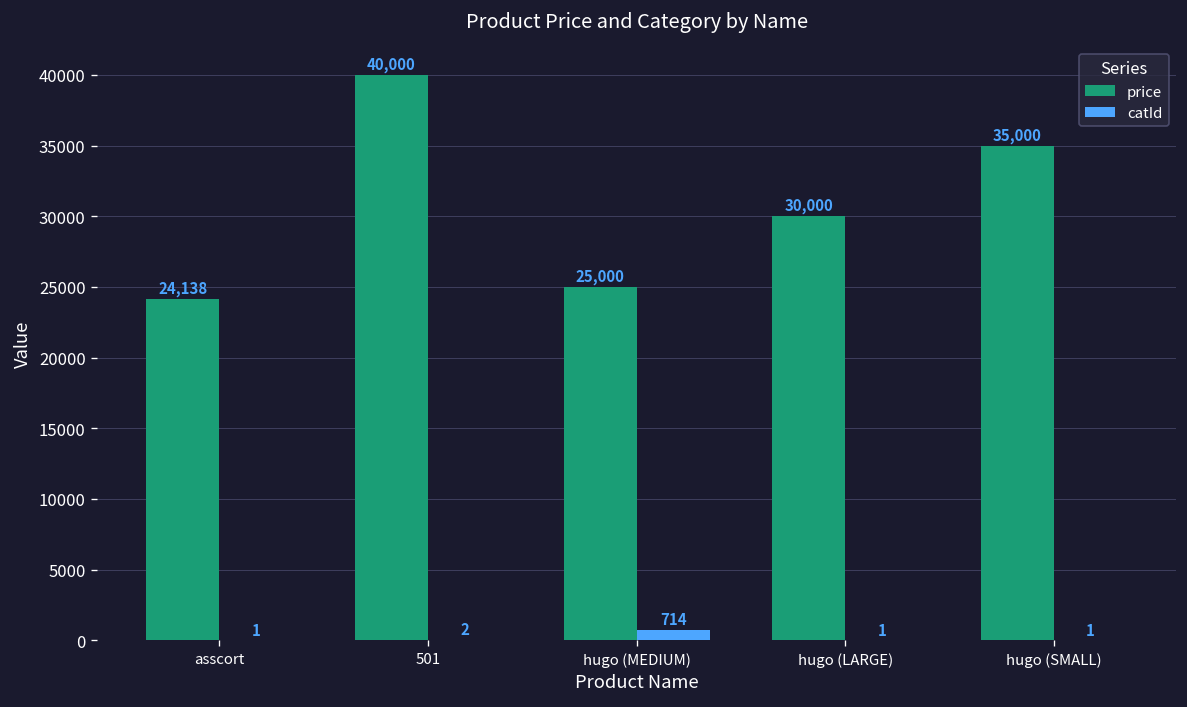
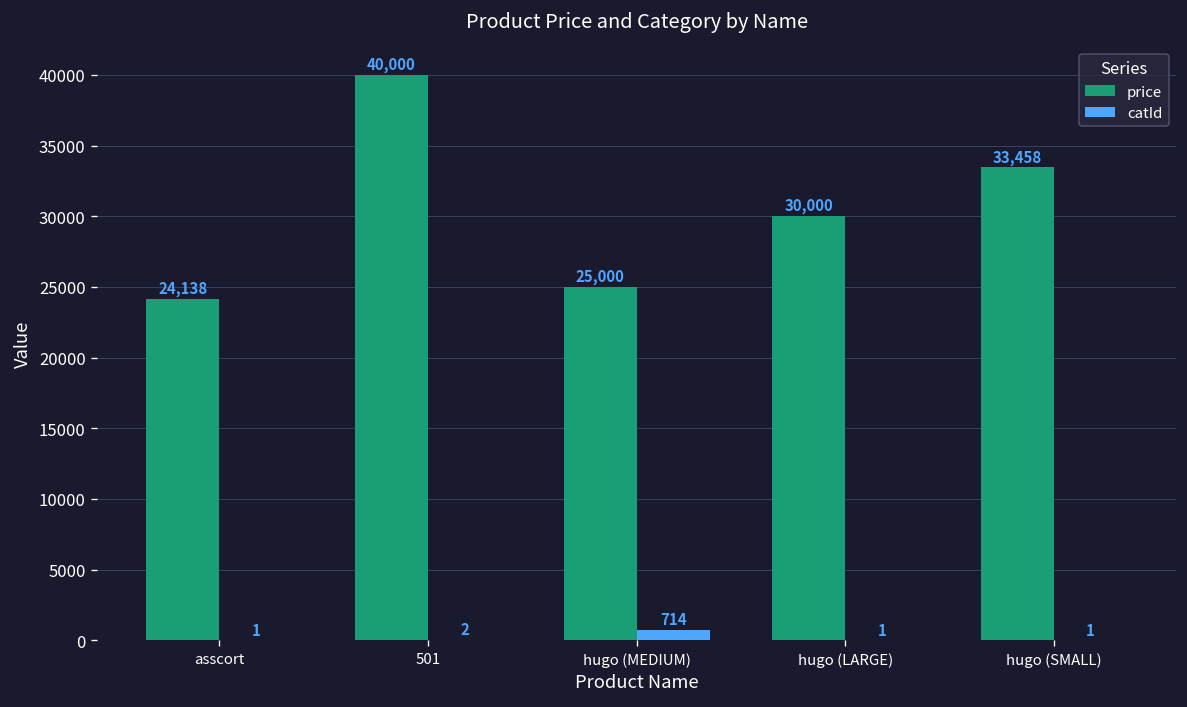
  {
    "price": {
      "asscort": "24,138",
      "501": "40,000",
      "hugo (MEDIUM)": "25,000",
      "hugo (LARGE)": "30,000",
-     "hugo (SMALL)": "35,000"
+     "hugo (SMALL)": "33,458"
    },
    "catId": {
      "asscort": "1",
      "501": "2",
      "hugo (MEDIUM)": "714",
      "hugo (LARGE)": "1",
      "hugo (SMALL)": "1"
    }
  }
